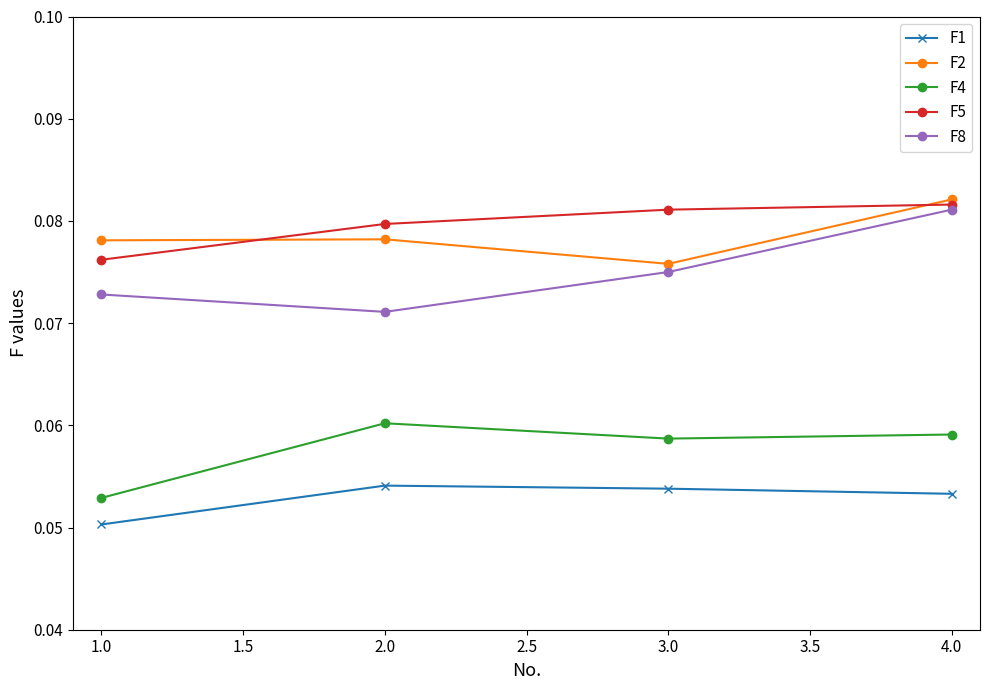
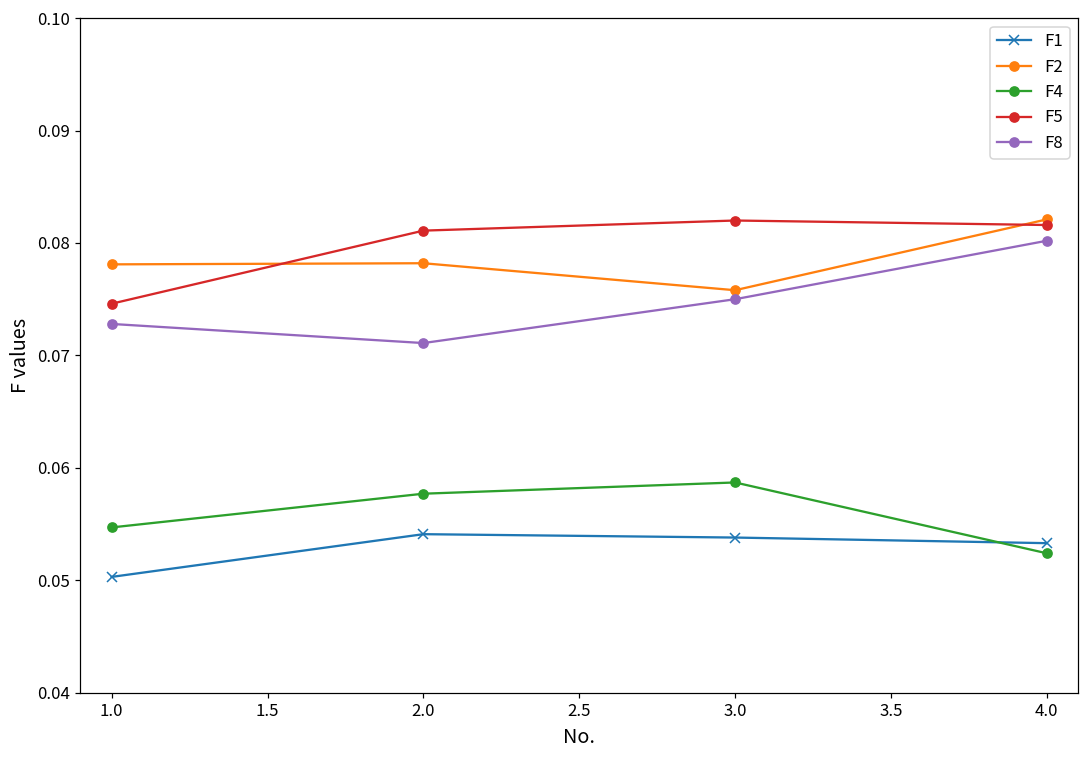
  {
    "F1": {
      "1.0": 0.0503,
      "2.0": 0.0541,
      "3.0": 0.0538,
      "4.0": 0.0533
    },
    "F2": {
      "1.0": 0.0781,
      "2.0": 0.0782,
      "3.0": 0.0758,
      "4.0": 0.0821
    },
    "F4": {
-     "1.0": 0.0529,
-     "2.0": 0.0602,
+     "1.0": 0.0547,
+     "2.0": 0.0577,
      "3.0": 0.0587,
-     "4.0": 0.0591
+     "4.0": 0.0524
    },
    "F5": {
-     "1.0": 0.0762,
-     "2.0": 0.0797,
-     "3.0": 0.0811,
+     "1.0": 0.0746,
+     "2.0": 0.0811,
+     "3.0": 0.0820,
      "4.0": 0.0816
    },
    "F8": {
      "1.0": 0.0728,
      "2.0": 0.0711,
      "3.0": 0.0750,
-     "4.0": 0.0811
+     "4.0": 0.0802
    }
  }
